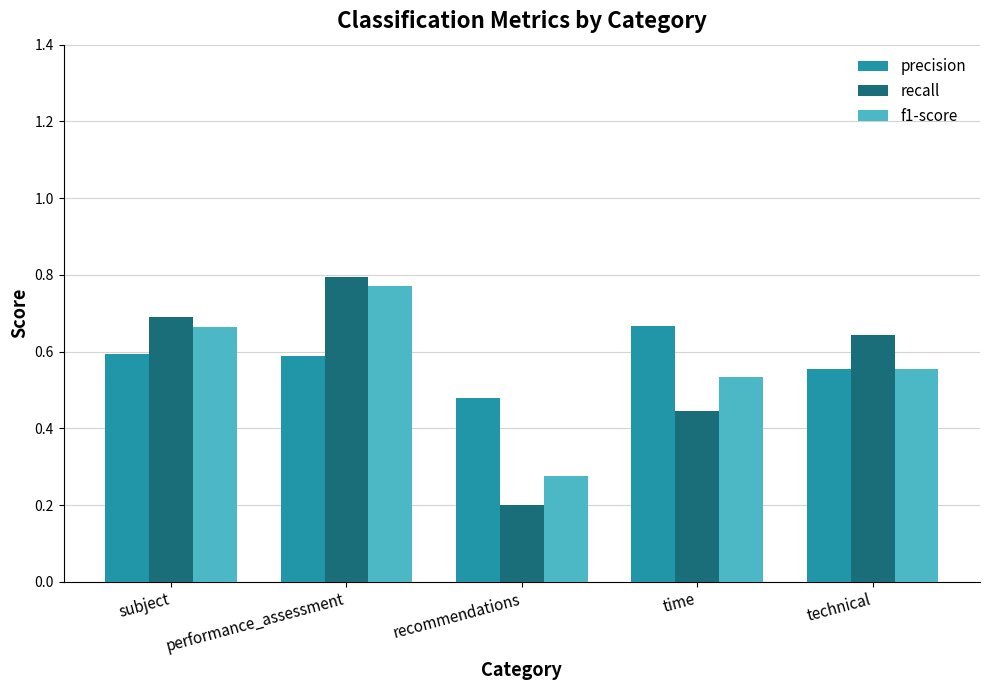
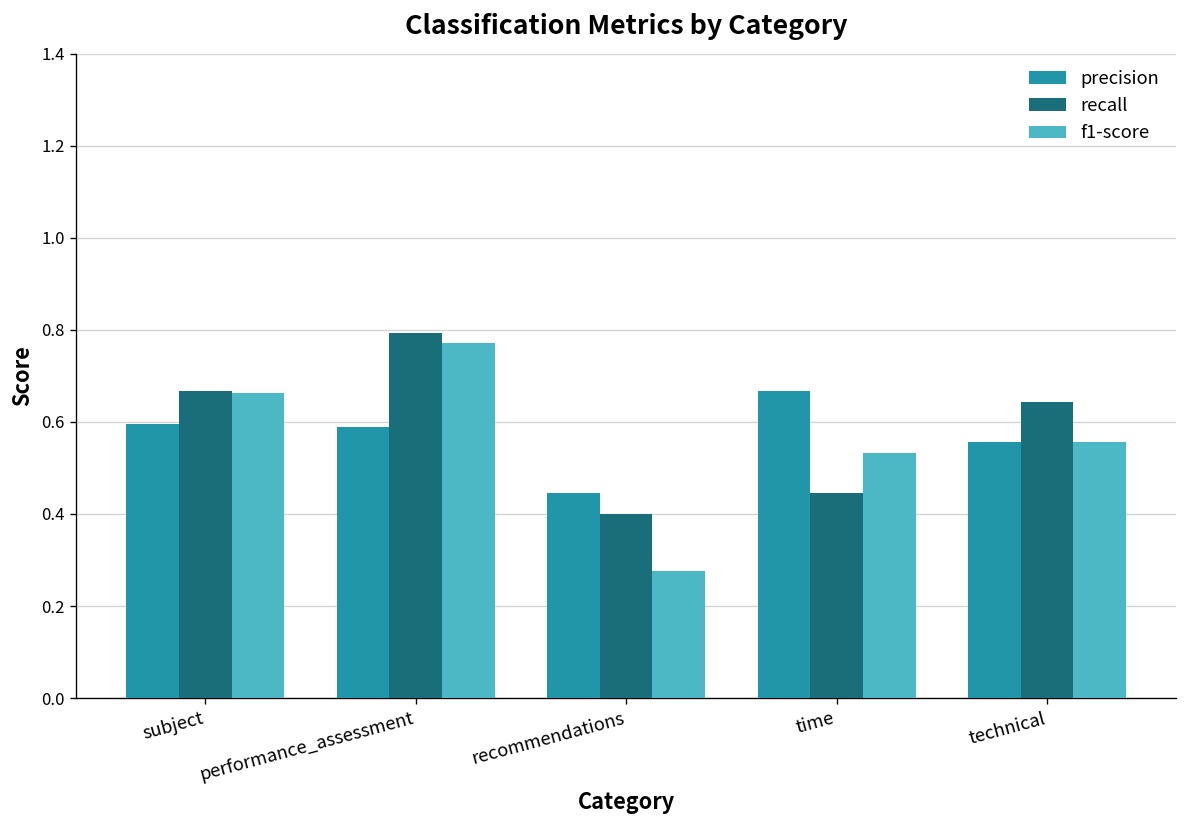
  {
    "precision": {
      "subject": 0.59,
      "performance_assessment": 0.59,
-     "recommendations": 0.48,
+     "recommendations": 0.44,
      "time": 0.67,
      "technical": 0.56
    },
    "recall": {
-     "subject": 0.69,
+     "subject": 0.67,
      "performance_assessment": 0.79,
-     "recommendations": 0.2,
+     "recommendations": 0.4,
      "time": 0.44,
      "technical": 0.64
    },
    "f1-score": {
      "subject": 0.66,
      "performance_assessment": 0.77,
      "recommendations": 0.28,
      "time": 0.53,
      "technical": 0.56
    }
  }
